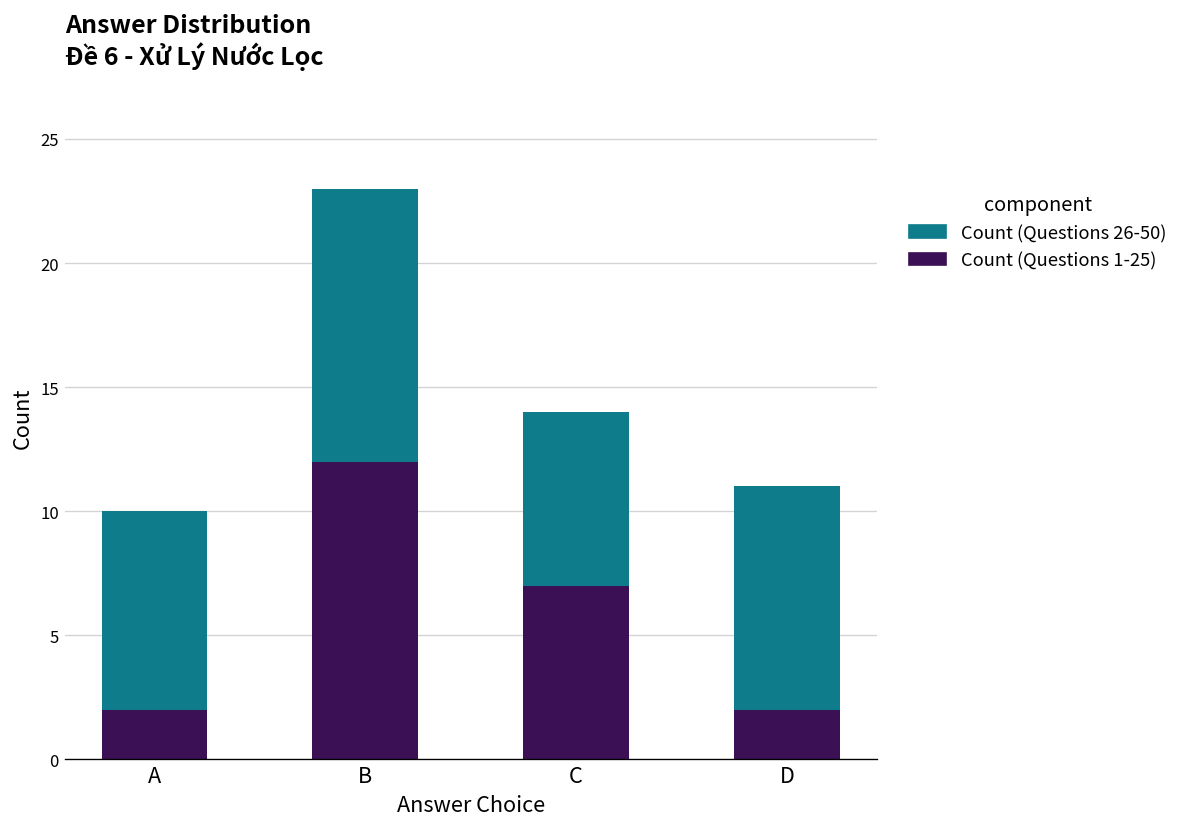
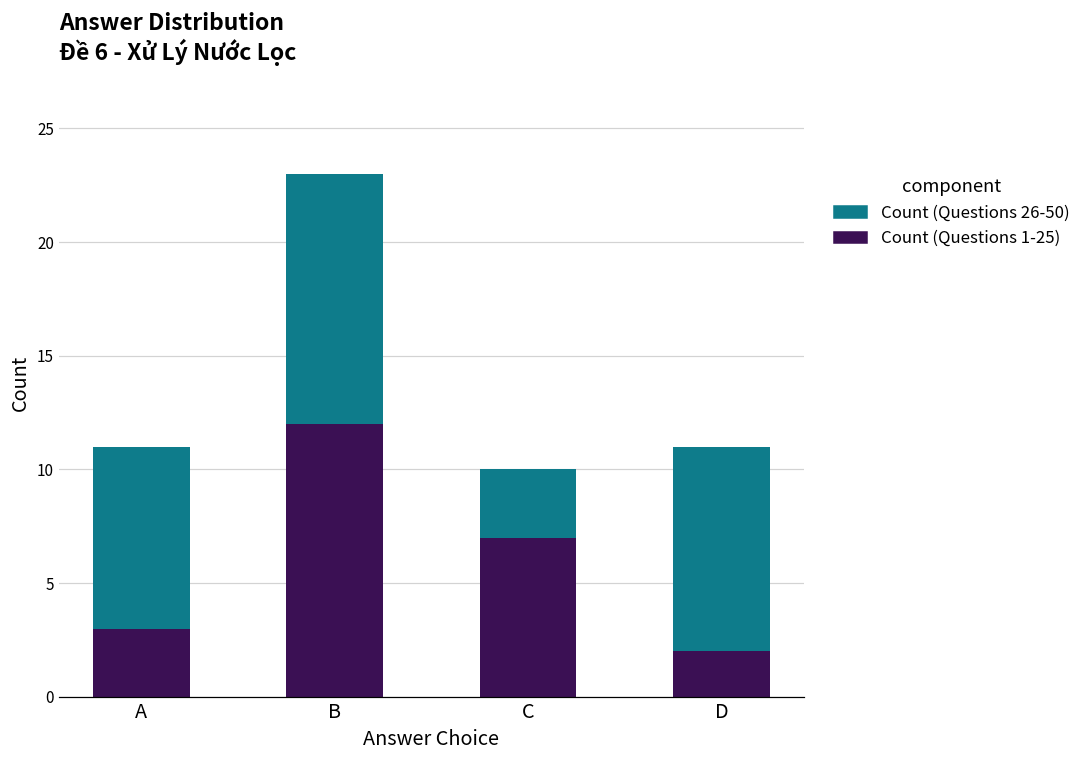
  {
    "Count (Questions 1-25)": {
-     "A": 2,
+     "A": 3,
      "B": 12,
      "C": 7,
      "D": 2
    },
    "Count (Questions 26-50)": {
      "A": 8,
      "B": 11,
-     "C": 7,
+     "C": 3,
      "D": 9
    }
  }
